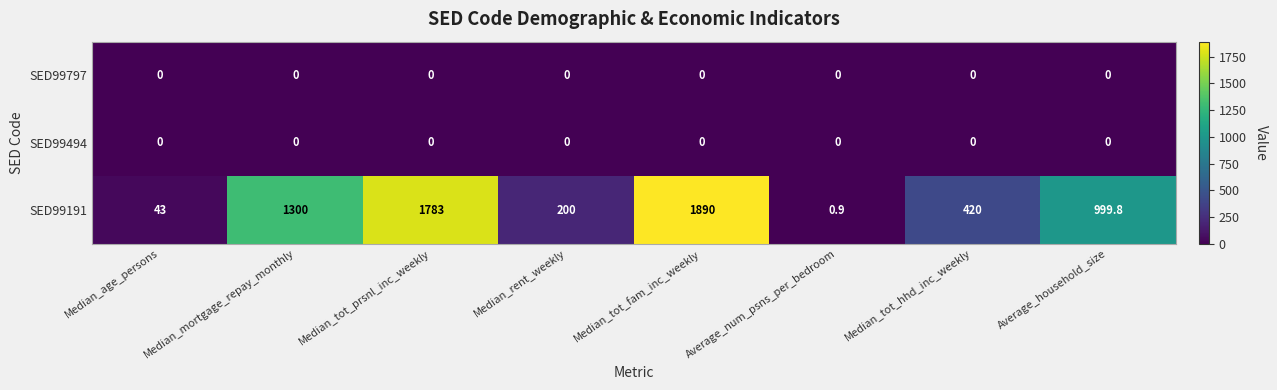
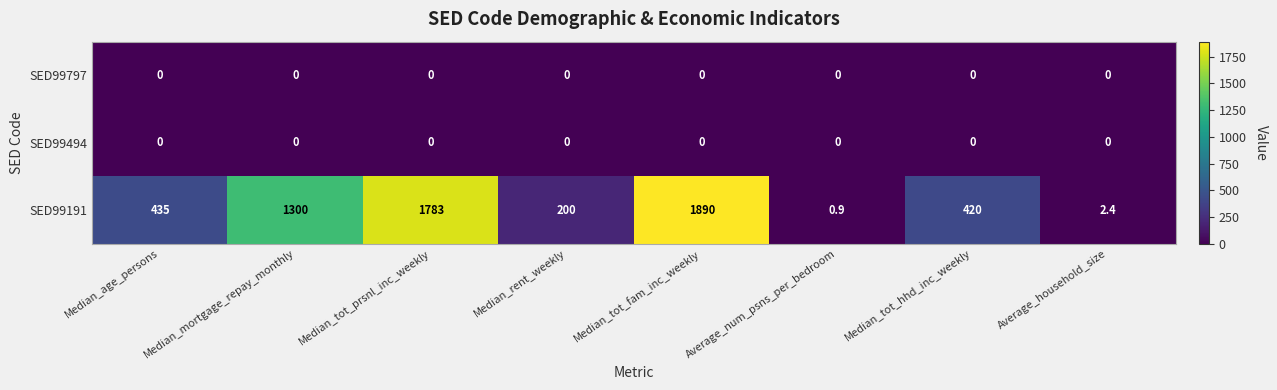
  {
    "SED99797": {
      "Median_age_persons": 0,
      "Median_mortgage_repay_monthly": 0,
      "Median_tot_prsnl_inc_weekly": 0,
      "Median_rent_weekly": 0,
      "Median_tot_fam_inc_weekly": 0,
      "Average_num_psns_per_bedroom": 0,
      "Median_tot_hhd_inc_weekly": 0,
      "Average_household_size": 0
    },
    "SED99494": {
      "Median_age_persons": 0,
      "Median_mortgage_repay_monthly": 0,
      "Median_tot_prsnl_inc_weekly": 0,
      "Median_rent_weekly": 0,
      "Median_tot_fam_inc_weekly": 0,
      "Average_num_psns_per_bedroom": 0,
      "Median_tot_hhd_inc_weekly": 0,
      "Average_household_size": 0
    },
    "SED99191": {
-     "Median_age_persons": 43,
+     "Median_age_persons": 435,
      "Median_mortgage_repay_monthly": 1300,
      "Median_tot_prsnl_inc_weekly": 1783,
      "Median_rent_weekly": 200,
      "Median_tot_fam_inc_weekly": 1890,
      "Average_num_psns_per_bedroom": 0.9,
      "Median_tot_hhd_inc_weekly": 420,
-     "Average_household_size": 999.8
+     "Average_household_size": 2.4
    }
  }
